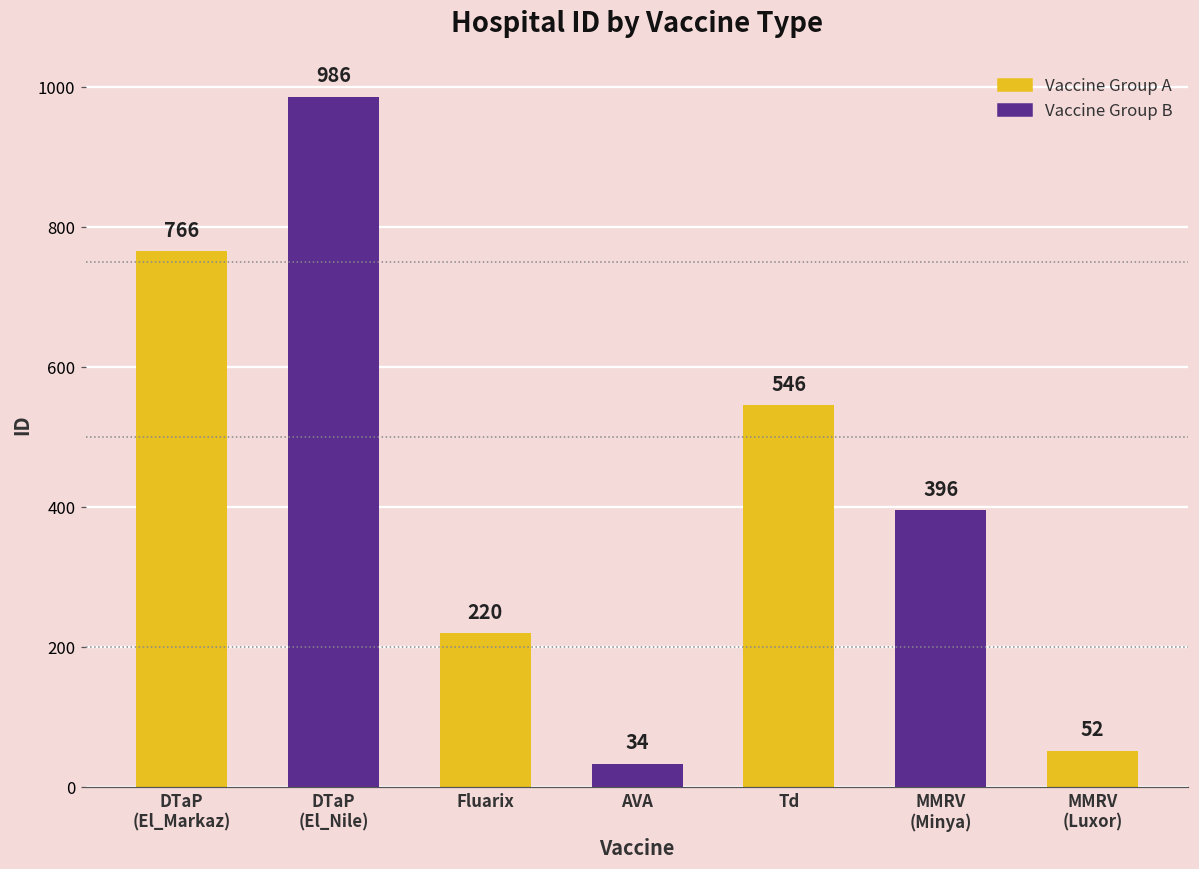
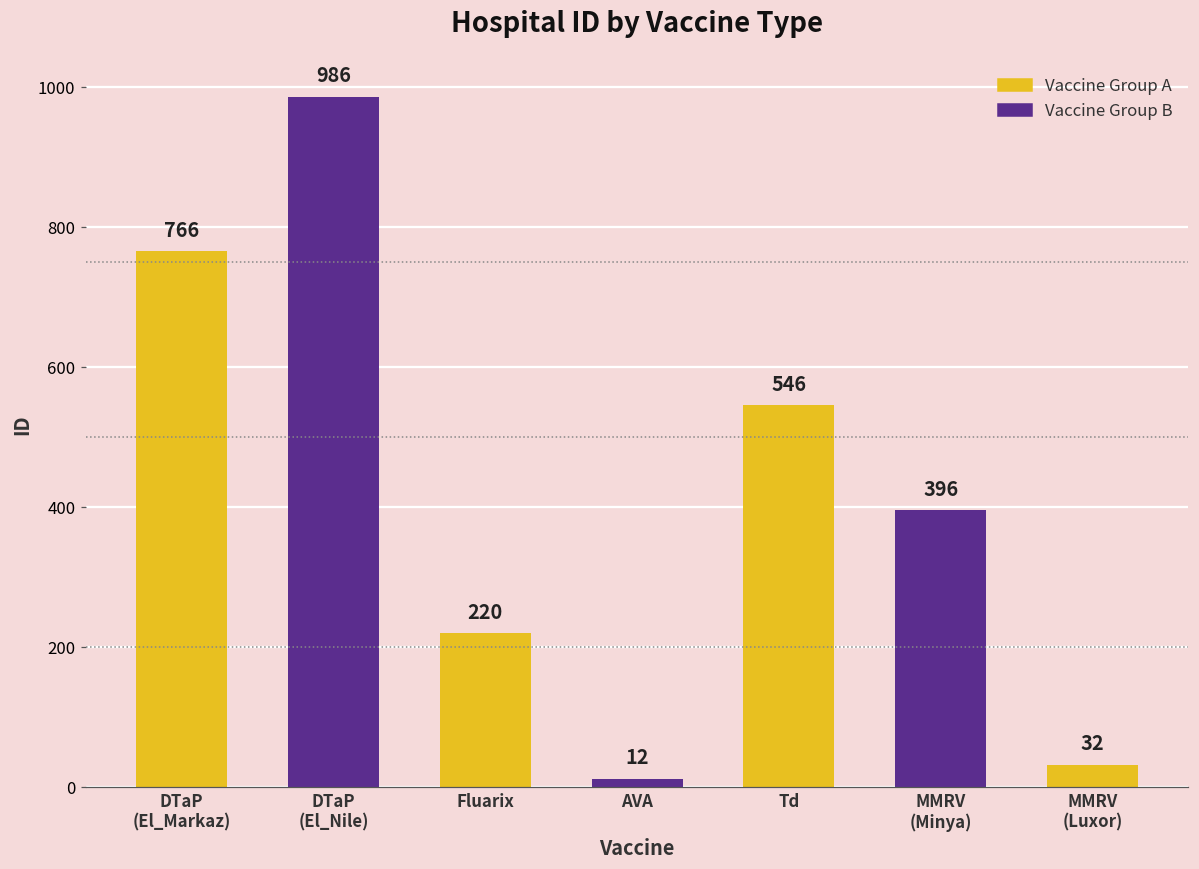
  {
    "DTaP (El_Markaz)": 766,
    "DTaP (El_Nile)": 986,
    "Fluarix": 220,
-   "AVA": 34,
+   "AVA": 12,
    "Td": 546,
    "MMRV (Minya)": 396,
-   "MMRV (Luxor)": 52
+   "MMRV (Luxor)": 32
  }
